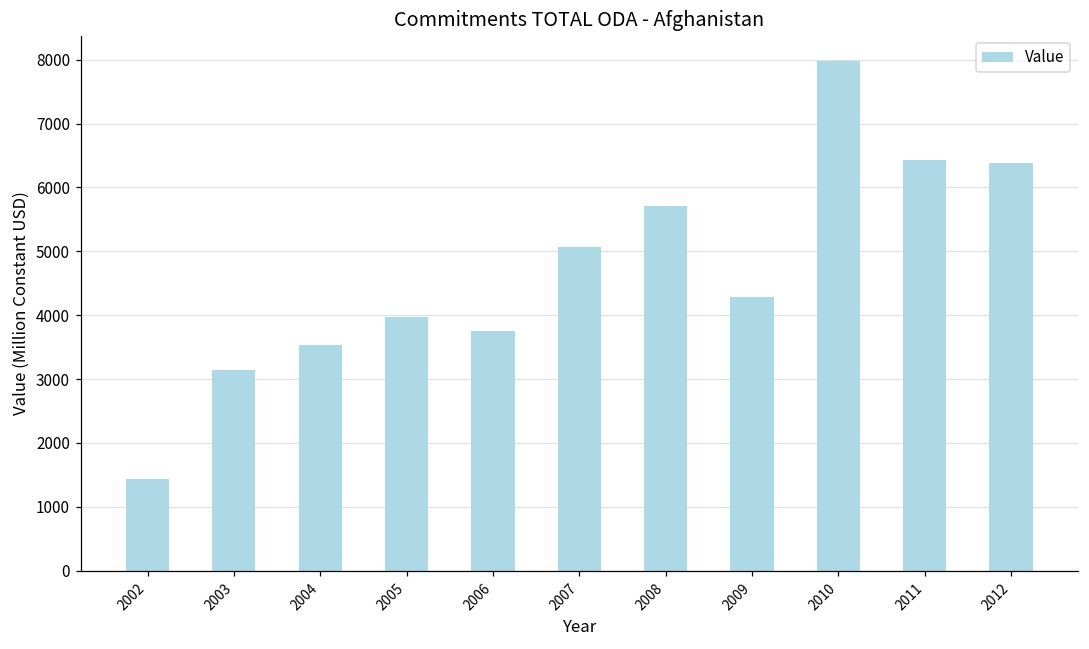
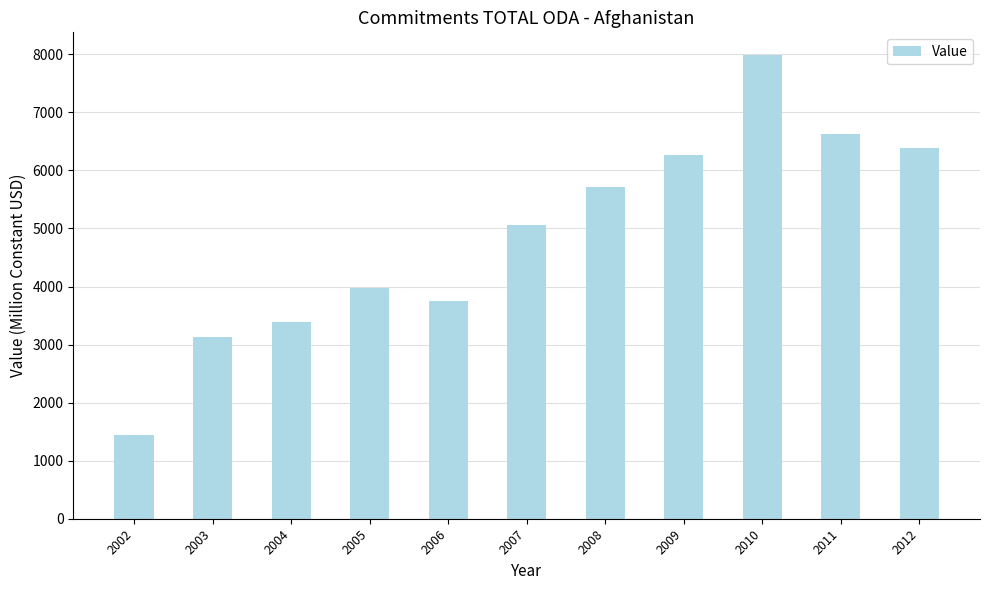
  {
    "2002": 1400,
    "2003": 3100,
-   "2004": 3500,
+   "2004": 3400,
    "2005": 4000,
    "2006": 3800,
    "2007": 5100,
    "2008": 5700,
-   "2009": 4300,
+   "2009": 6300,
    "2010": 8000,
-   "2011": 6400,
+   "2011": 6600,
    "2012": 6400
  }
